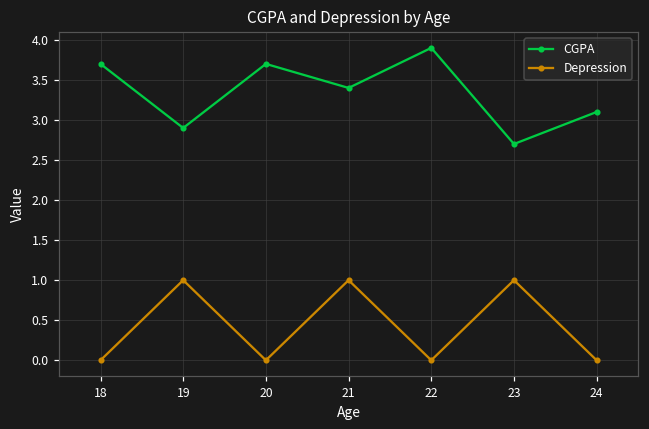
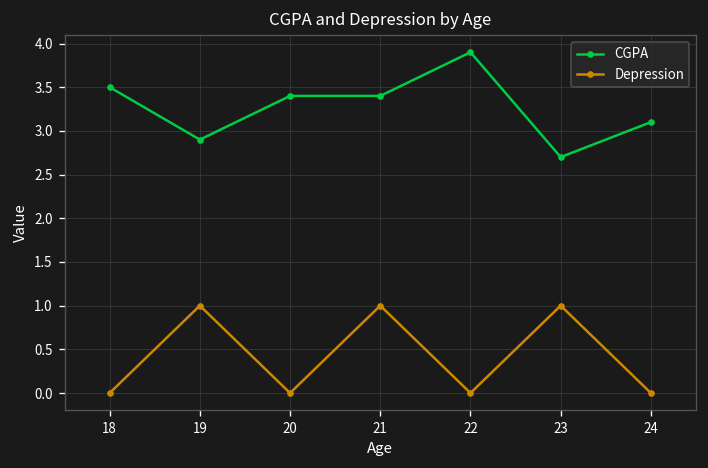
  {
    "CGPA": {
-     "18": 3.7,
+     "18": 3.5,
      "19": 2.9,
-     "20": 3.7,
+     "20": 3.4,
      "21": 3.4,
      "22": 3.9,
      "23": 2.7,
      "24": 3.1
    },
    "Depression": {
      "18": 0.0,
      "19": 1.0,
      "20": 0.0,
      "21": 1.0,
      "22": 0.0,
      "23": 1.0,
      "24": 0.0
    }
  }
